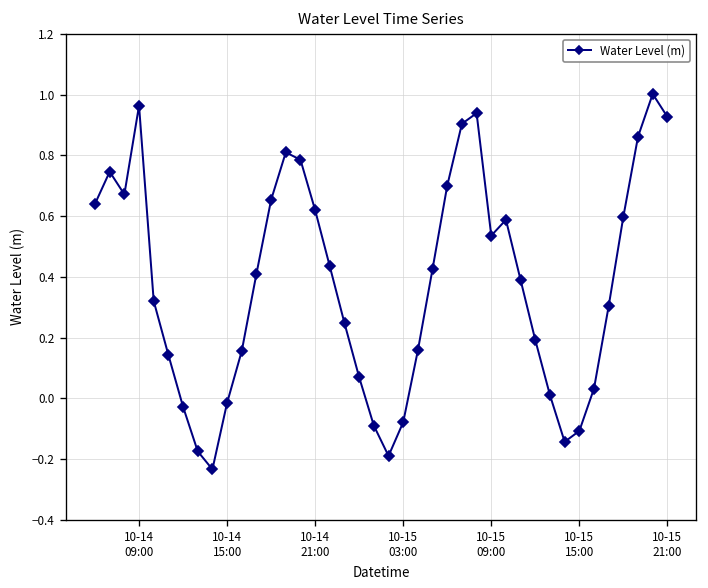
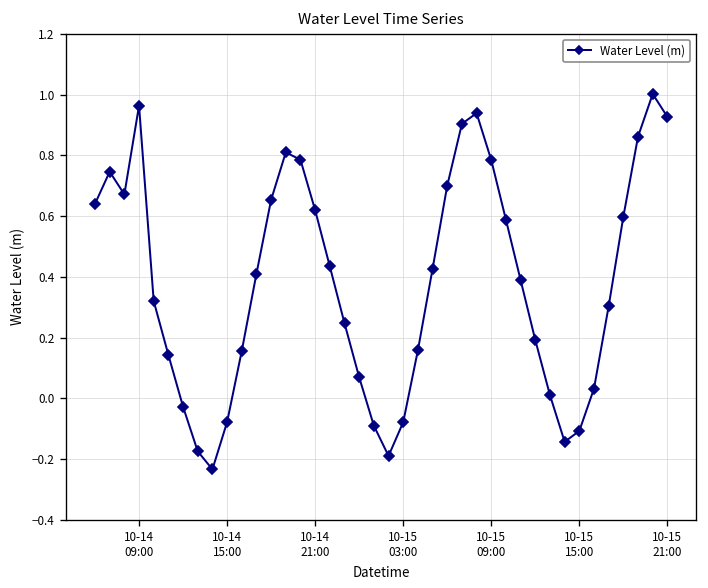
  {
    "10-14 09:00": 0.96,
-   "10-14 15:00": -0.01,
+   "10-14 15:00": -0.08,
    "10-14 21:00": 0.62,
    "10-15 03:00": -0.08,
-   "10-15 09:00": 0.54,
+   "10-15 09:00": 0.78,
    "10-15 15:00": -0.11,
    "10-15 21:00": 0.93
  }
